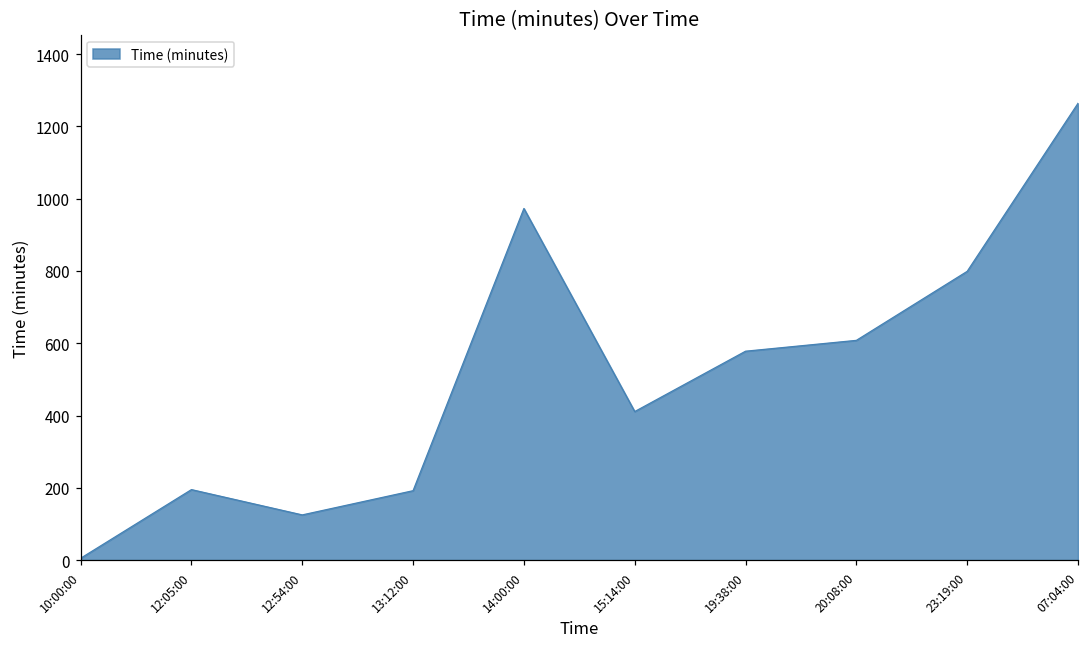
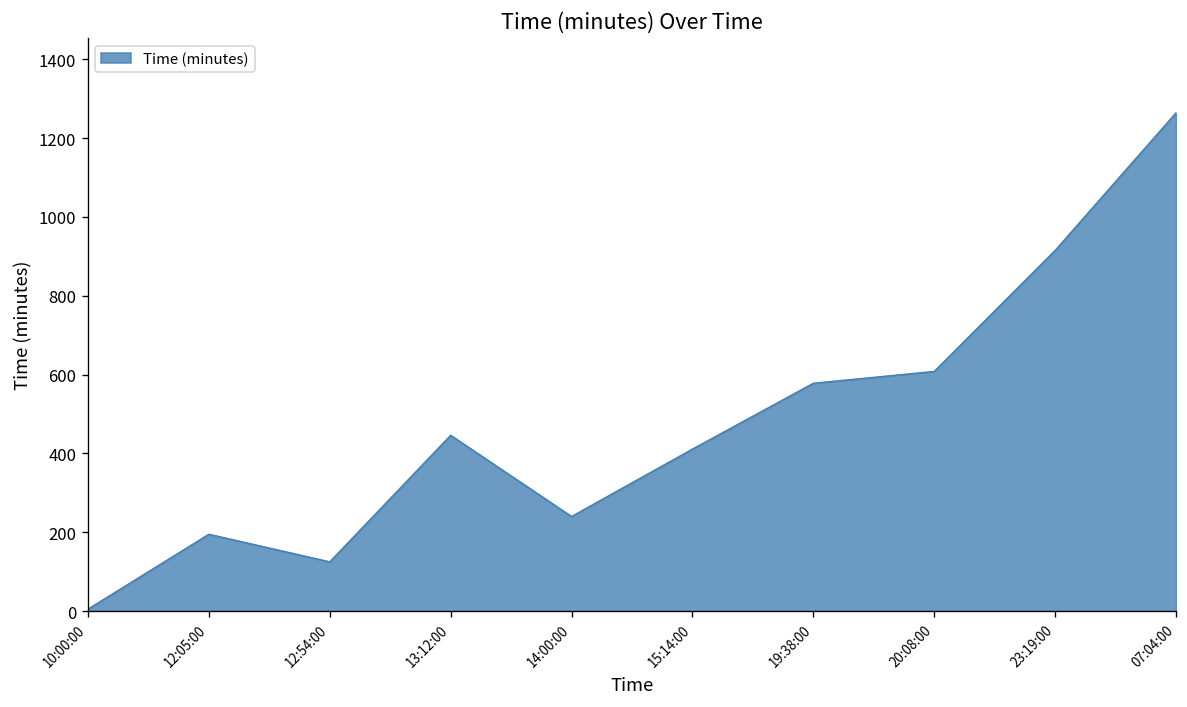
  {
    "10:00:00": 10,
    "12:05:00": 200,
    "12:54:00": 130,
-   "13:12:00": 190,
-   "14:00:00": 970,
+   "13:12:00": 450,
+   "14:00:00": 240,
    "15:14:00": 410,
    "19:38:00": 580,
    "20:08:00": 610,
-   "23:19:00": 800,
+   "23:19:00": 920,
    "07:04:00": 1260
  }
